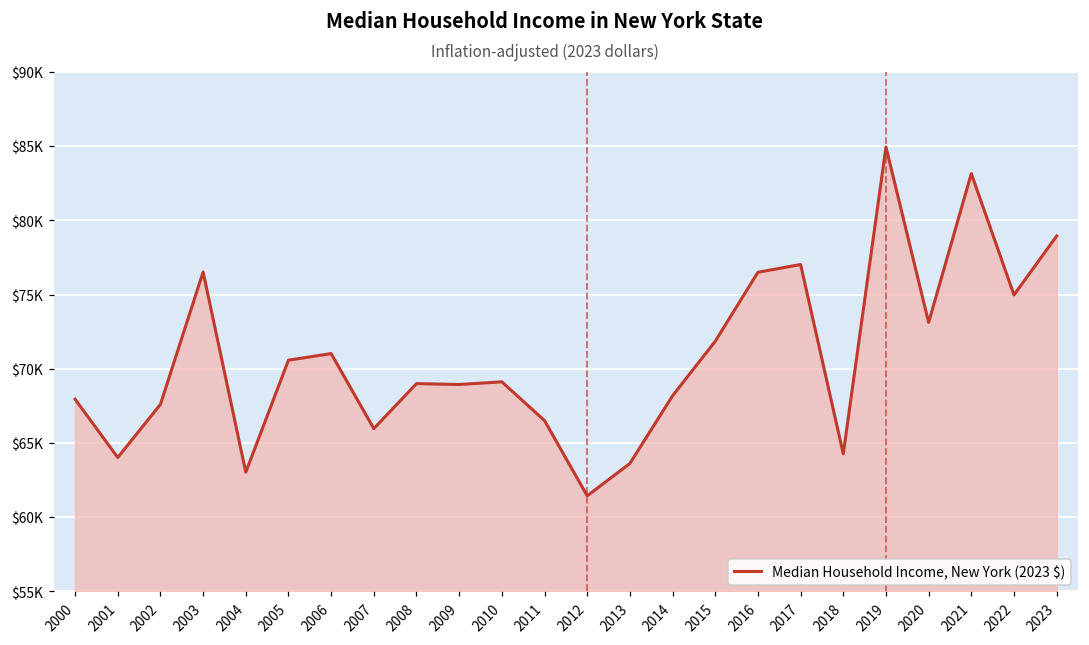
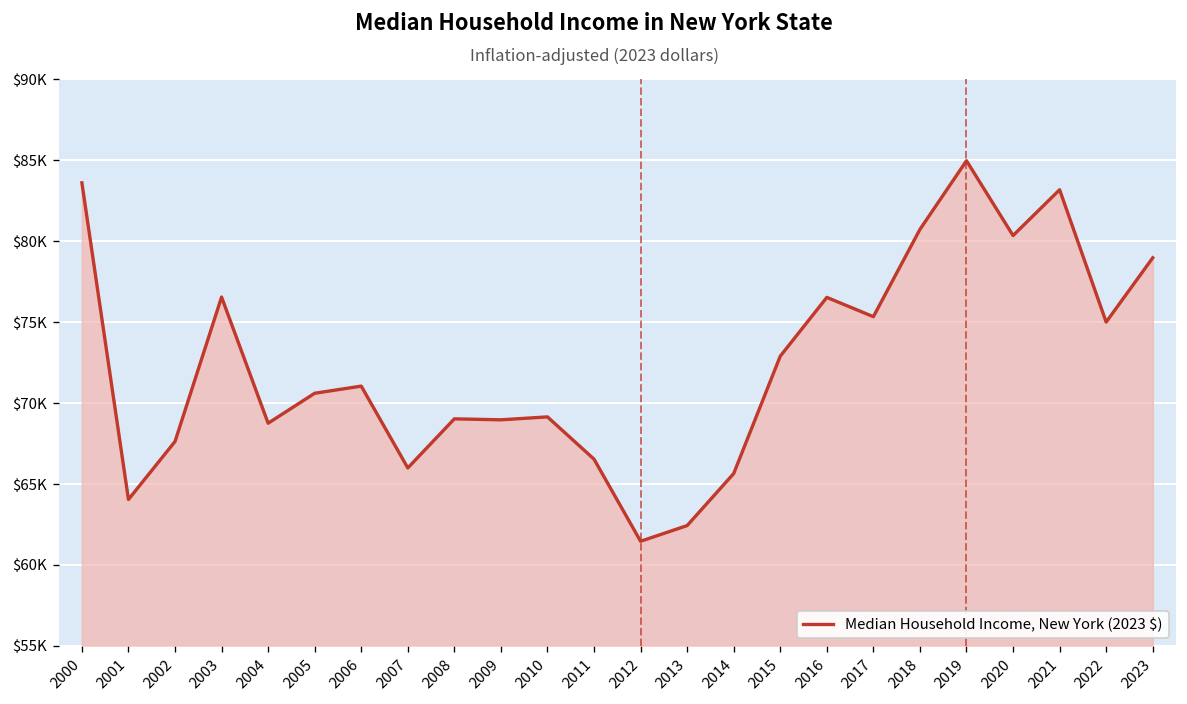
  {
-   "2000": "$68000",
+   "2000": "$83600",
    "2001": "$64000",
    "2002": "$67600",
    "2003": "$76500",
-   "2004": "$63000",
+   "2004": "$68700",
    "2005": "$70600",
    "2006": "$71000",
    "2007": "$66000",
    "2008": "$69000",
    "2009": "$68900",
    "2010": "$69100",
    "2011": "$66500",
    "2012": "$61400",
-   "2013": "$63600",
-   "2014": "$68200",
-   "2015": "$71900",
+   "2013": "$62400",
+   "2014": "$65600",
+   "2015": "$72900",
    "2016": "$76500",
-   "2017": "$77000",
-   "2018": "$64300",
+   "2017": "$75300",
+   "2018": "$80700",
    "2019": "$84900",
-   "2020": "$73100",
+   "2020": "$80300",
    "2021": "$83100",
    "2022": "$75000",
    "2023": "$78900"
  }
